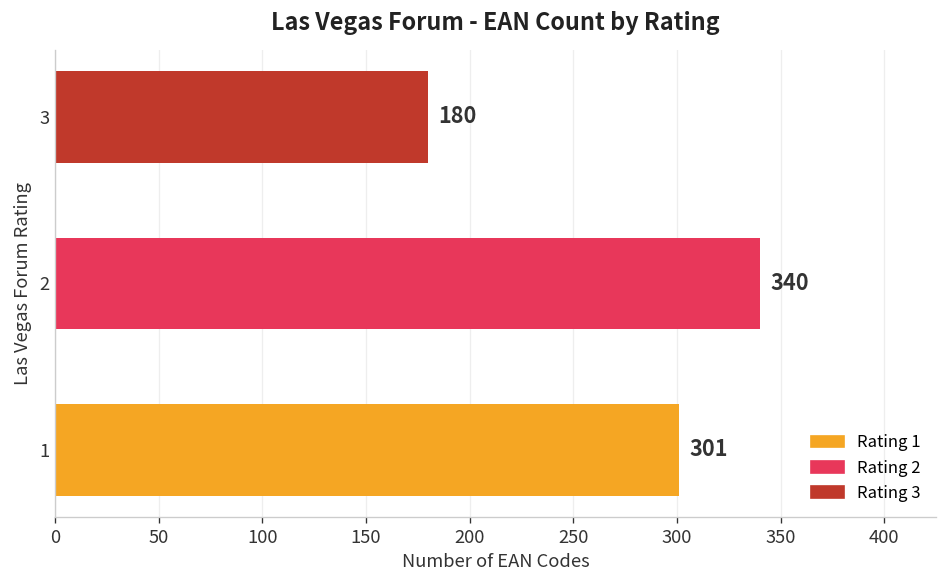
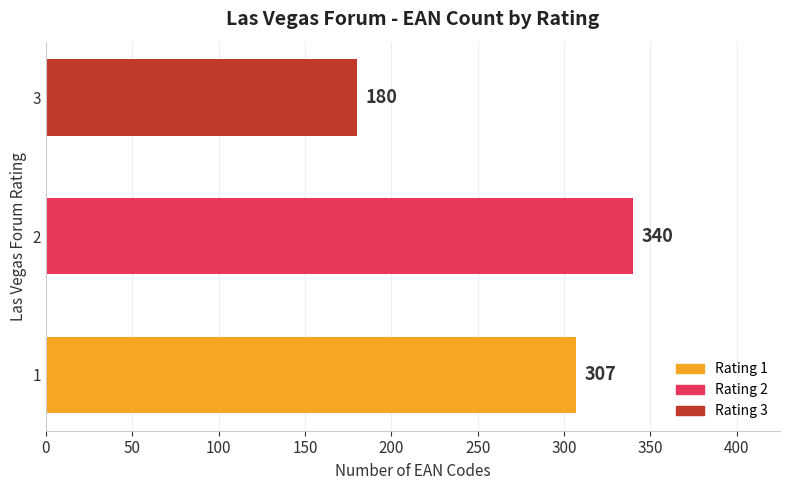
  {
    "3": 180,
    "2": 340,
-   "1": 301
+   "1": 307
  }
